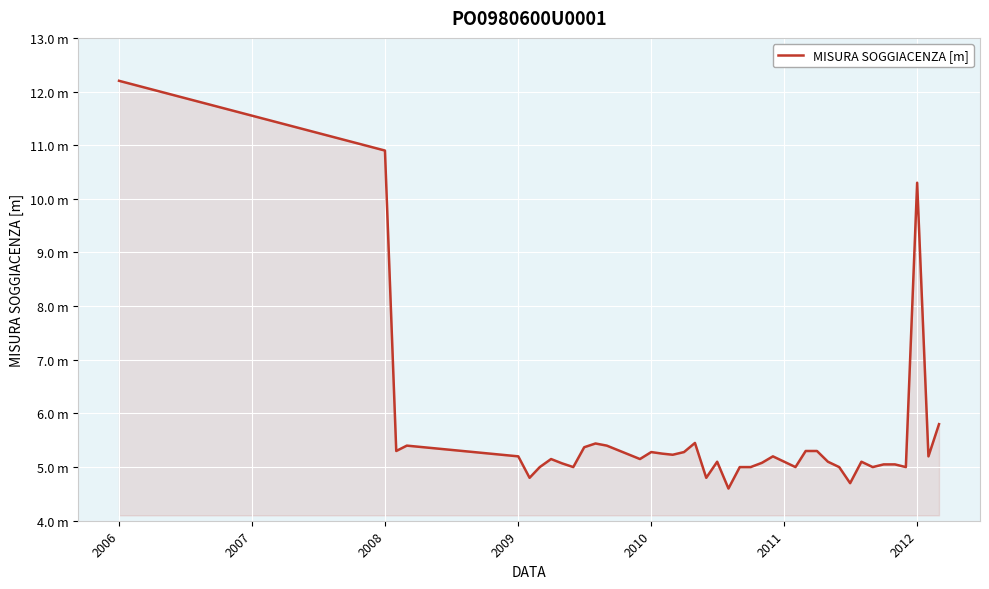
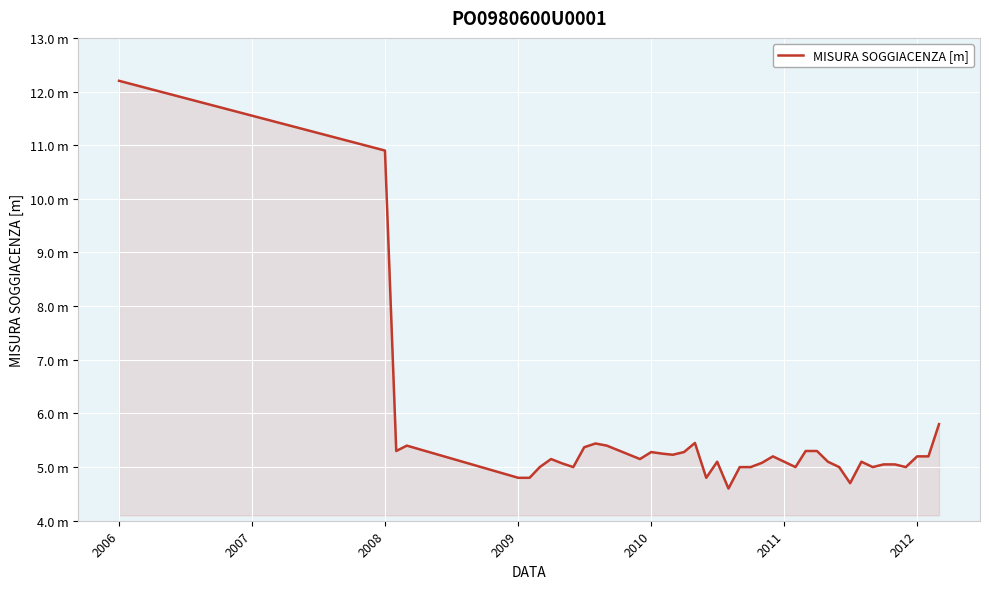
  {
    "2006": "12.2 m",
    "2008": "10.9 m",
-   "2009": "5.2 m",
+   "2009": "4.8 m",
    "2010": "5.3 m",
-   "2012": "10.3 m"
+   "2012": "5.2 m"
  }
